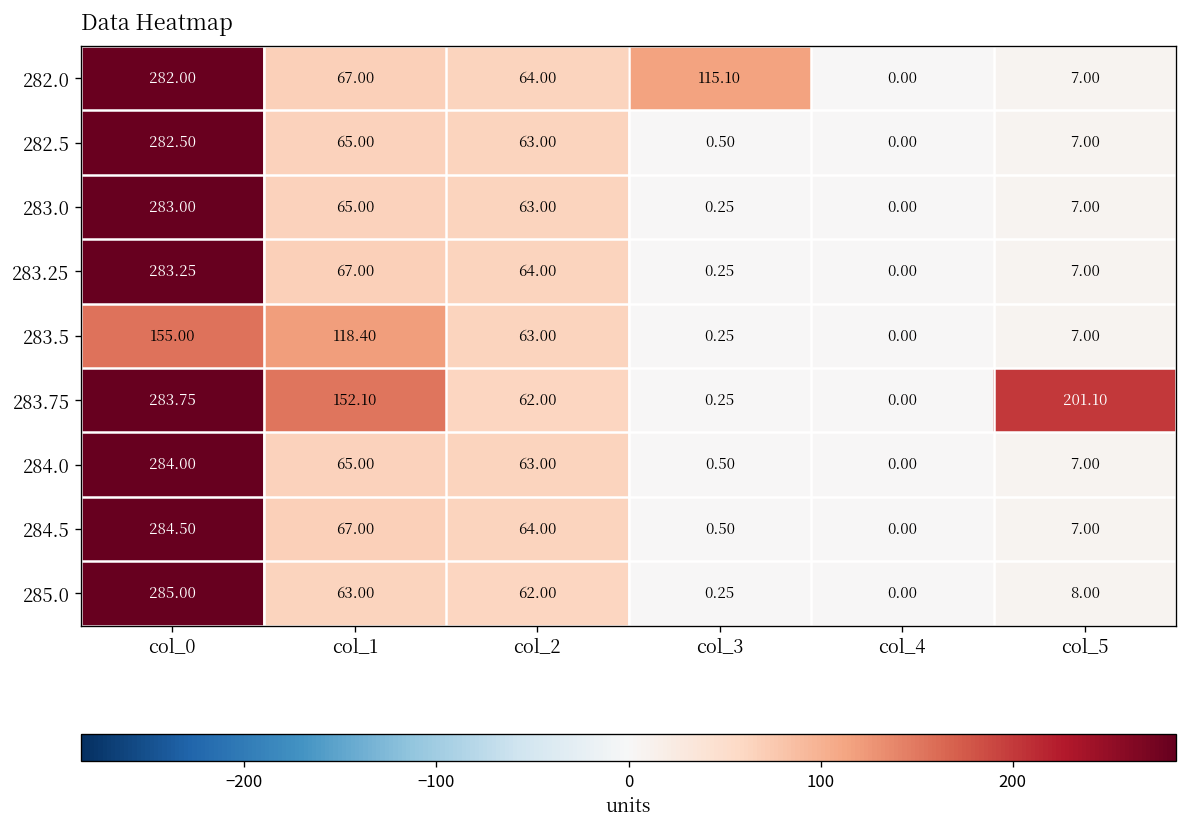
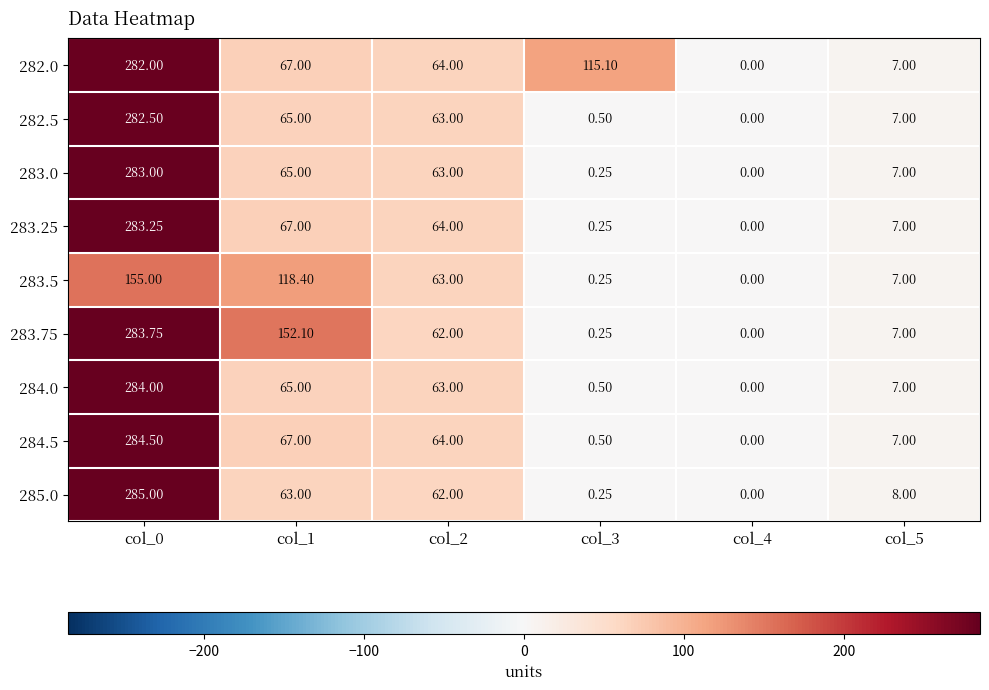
  {
    "282.0": {
      "col_0": 282.00,
      "col_1": 67.00,
      "col_2": 64.00,
      "col_3": 115.10,
      "col_4": 0.00,
      "col_5": 7.00
    },
    "282.5": {
      "col_0": 282.50,
      "col_1": 65.00,
      "col_2": 63.00,
      "col_3": 0.50,
      "col_4": 0.00,
      "col_5": 7.00
    },
    "283.0": {
      "col_0": 283.00,
      "col_1": 65.00,
      "col_2": 63.00,
      "col_3": 0.25,
      "col_4": 0.00,
      "col_5": 7.00
    },
    "283.25": {
      "col_0": 283.25,
      "col_1": 67.00,
      "col_2": 64.00,
      "col_3": 0.25,
      "col_4": 0.00,
      "col_5": 7.00
    },
    "283.5": {
      "col_0": 155.00,
      "col_1": 118.40,
      "col_2": 63.00,
      "col_3": 0.25,
      "col_4": 0.00,
      "col_5": 7.00
    },
    "283.75": {
      "col_0": 283.75,
      "col_1": 152.10,
      "col_2": 62.00,
      "col_3": 0.25,
      "col_4": 0.00,
-     "col_5": 201.10
+     "col_5": 7.00
    },
    "284.0": {
      "col_0": 284.00,
      "col_1": 65.00,
      "col_2": 63.00,
      "col_3": 0.50,
      "col_4": 0.00,
      "col_5": 7.00
    },
    "284.5": {
      "col_0": 284.50,
      "col_1": 67.00,
      "col_2": 64.00,
      "col_3": 0.50,
      "col_4": 0.00,
      "col_5": 7.00
    },
    "285.0": {
      "col_0": 285.00,
      "col_1": 63.00,
      "col_2": 62.00,
      "col_3": 0.25,
      "col_4": 0.00,
      "col_5": 8.00
    }
  }
